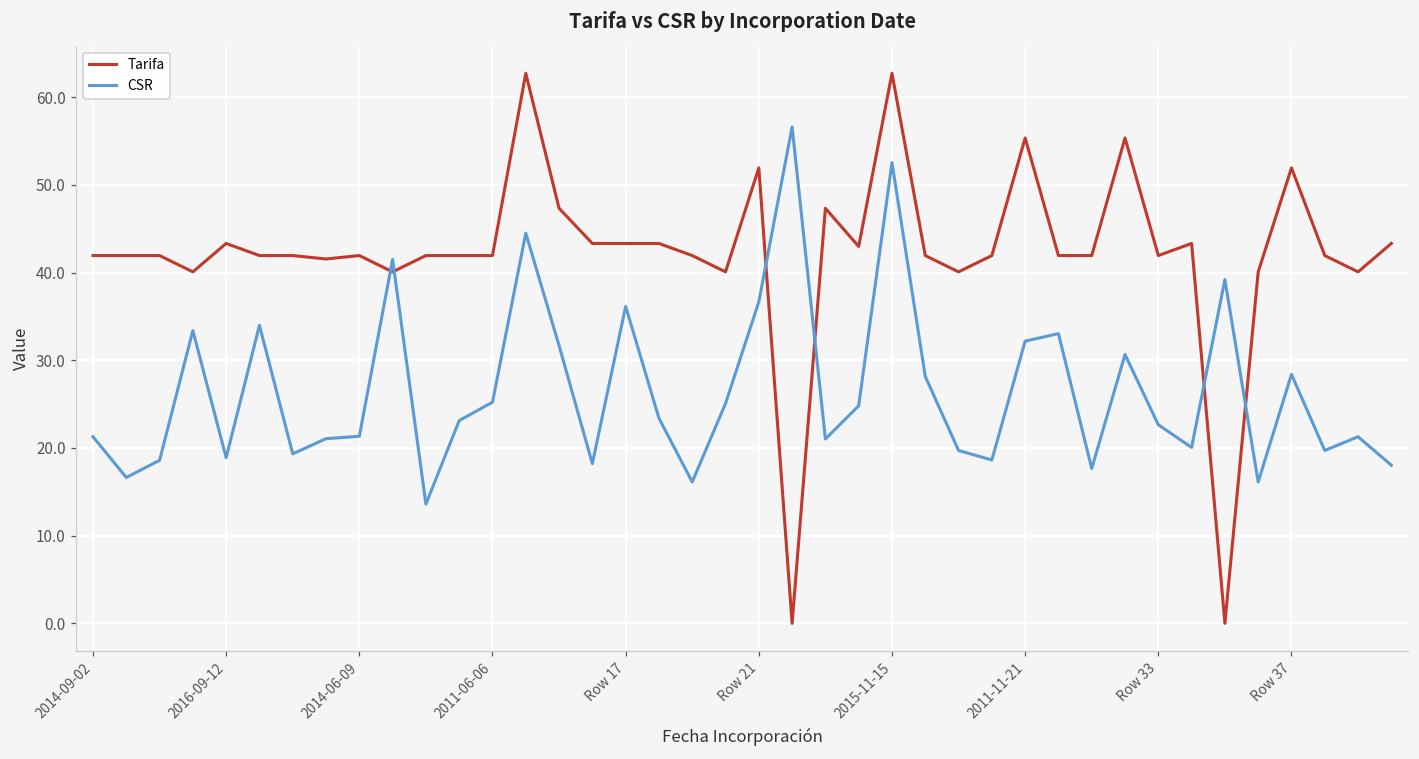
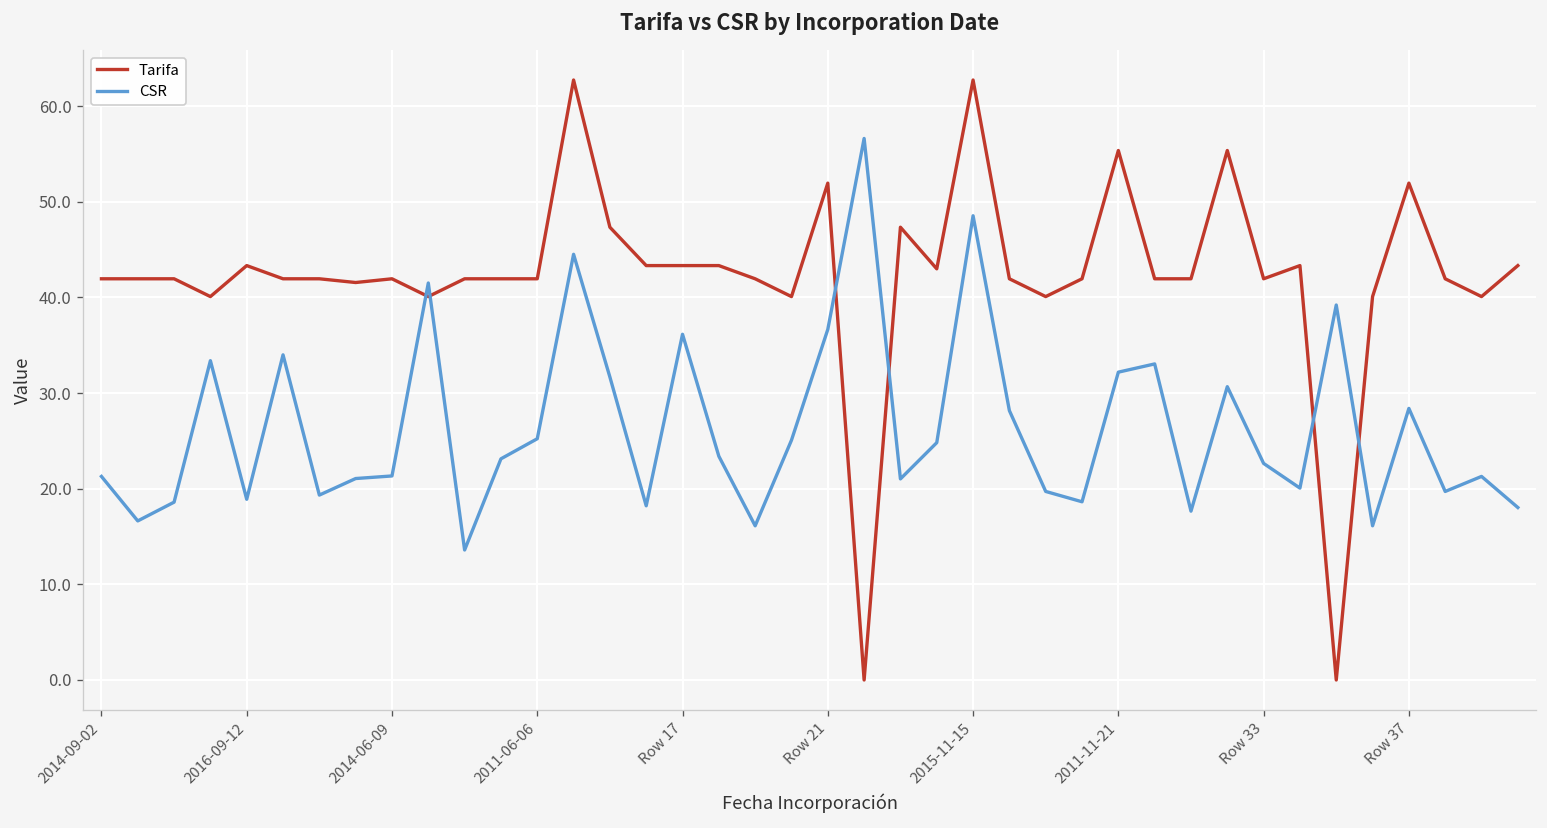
  {
    "Tarifa": {
      "2016-09-12": 43,
      "2014-06-09": 42,
      "2011-06-06": 42,
      "Row 17": 43,
      "Row 21": 52,
      "2015-11-15": 63,
      "2011-11-21": 55,
      "Row 33": 42,
      "Row 37": 52
    },
    "CSR": {
      "2016-09-12": 19,
      "2014-06-09": 21,
      "2011-06-06": 25,
      "Row 17": 36,
      "Row 21": 37,
-     "2015-11-15": 53,
+     "2015-11-15": 49,
      "2011-11-21": 32,
      "Row 33": 23,
      "Row 37": 28
    }
  }
